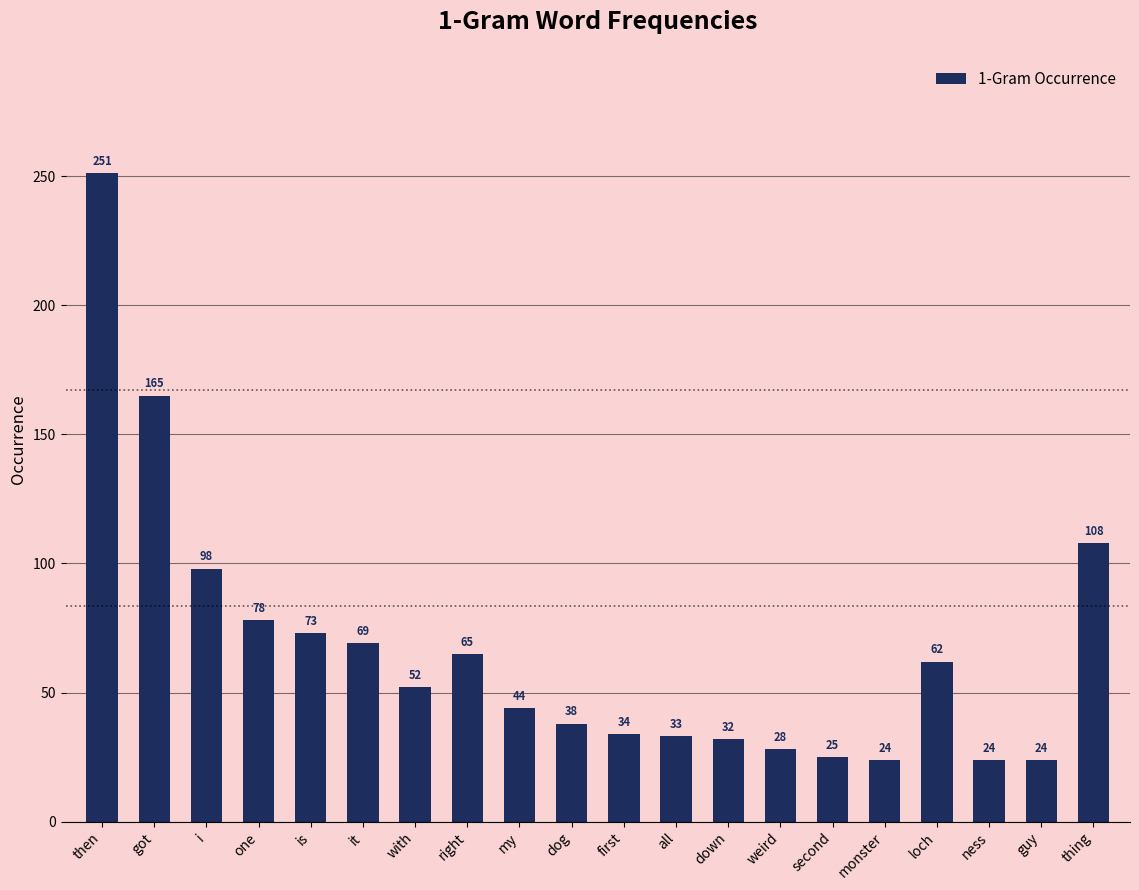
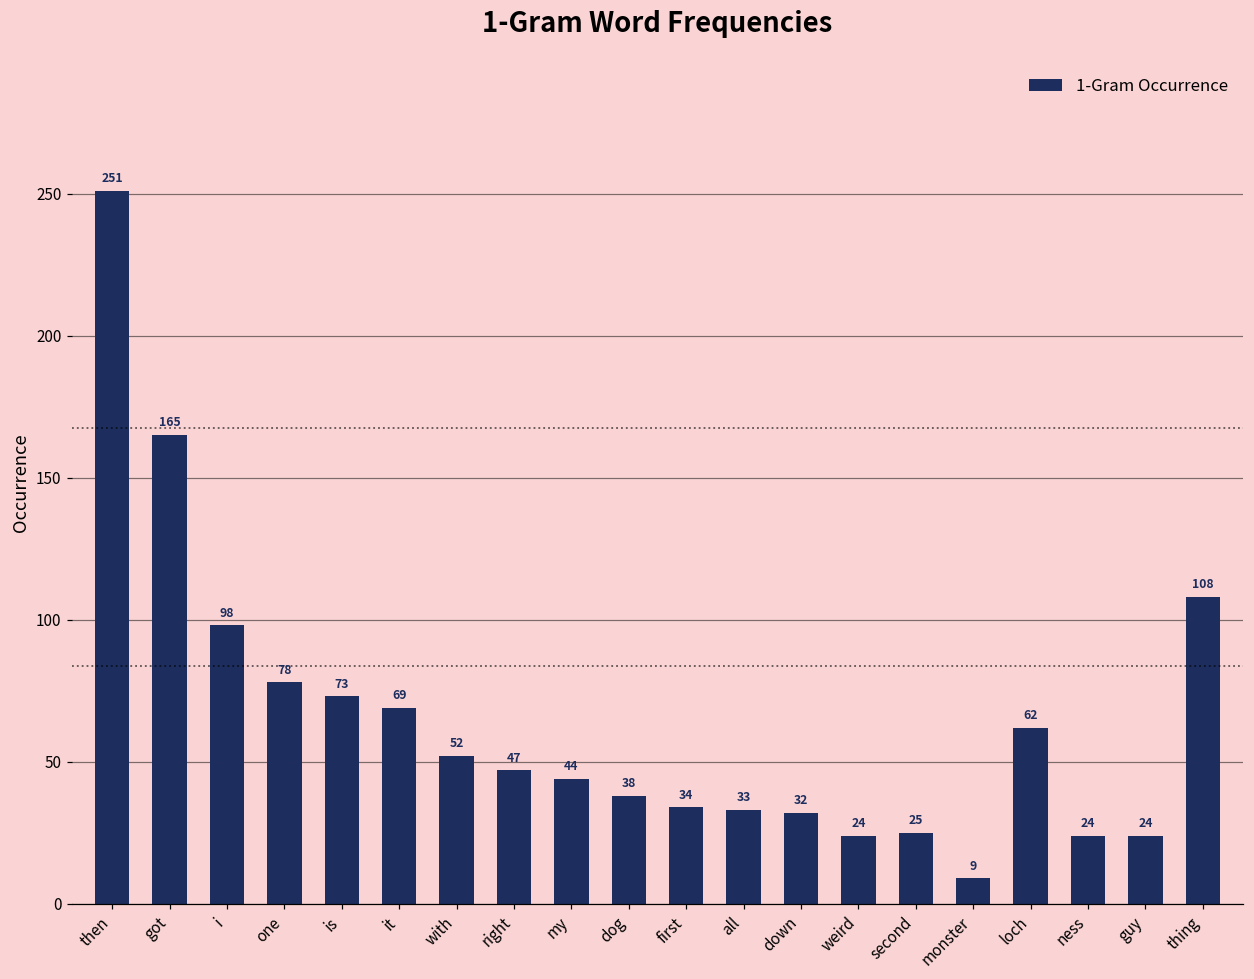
  {
    "then": 251,
    "got": 165,
    "i": 98,
    "one": 78,
    "is": 73,
    "it": 69,
    "with": 52,
-   "right": 65,
+   "right": 47,
    "my": 44,
    "dog": 38,
    "first": 34,
    "all": 33,
    "down": 32,
-   "weird": 28,
+   "weird": 24,
    "second": 25,
-   "monster": 24,
+   "monster": 9,
    "loch": 62,
    "ness": 24,
    "guy": 24,
    "thing": 108
  }
